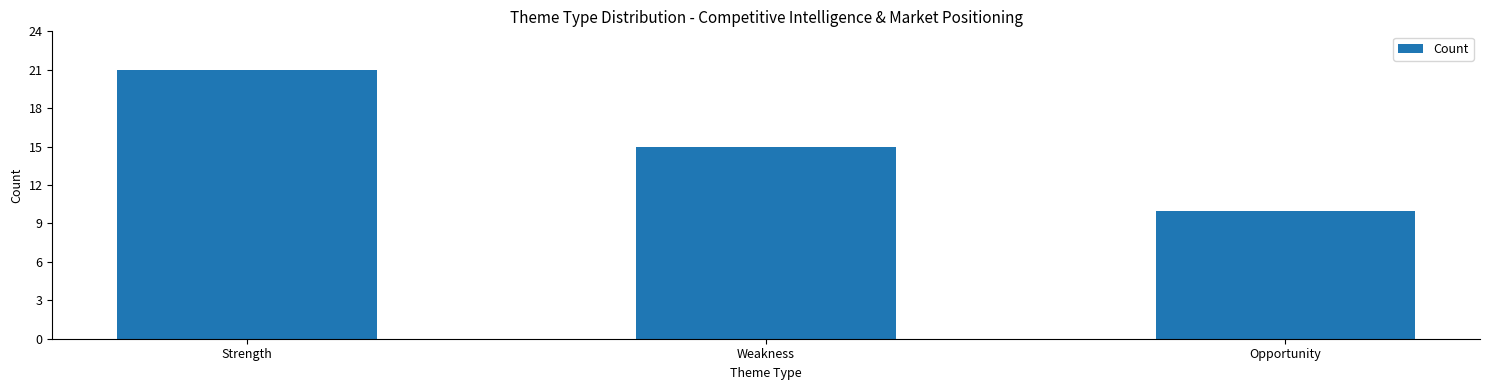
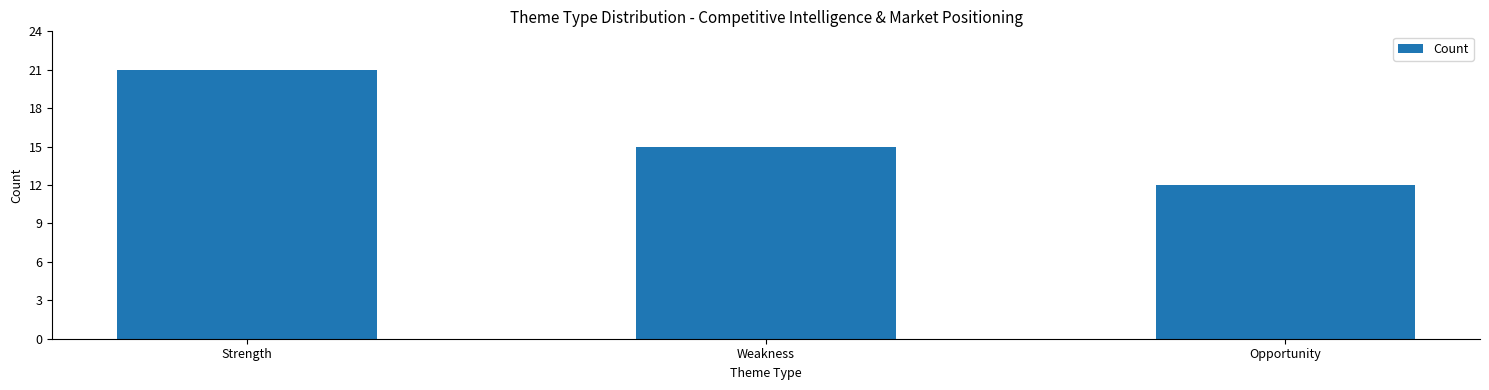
  {
    "Strength": 21,
    "Weakness": 15,
-   "Opportunity": 10
+   "Opportunity": 12
  }
